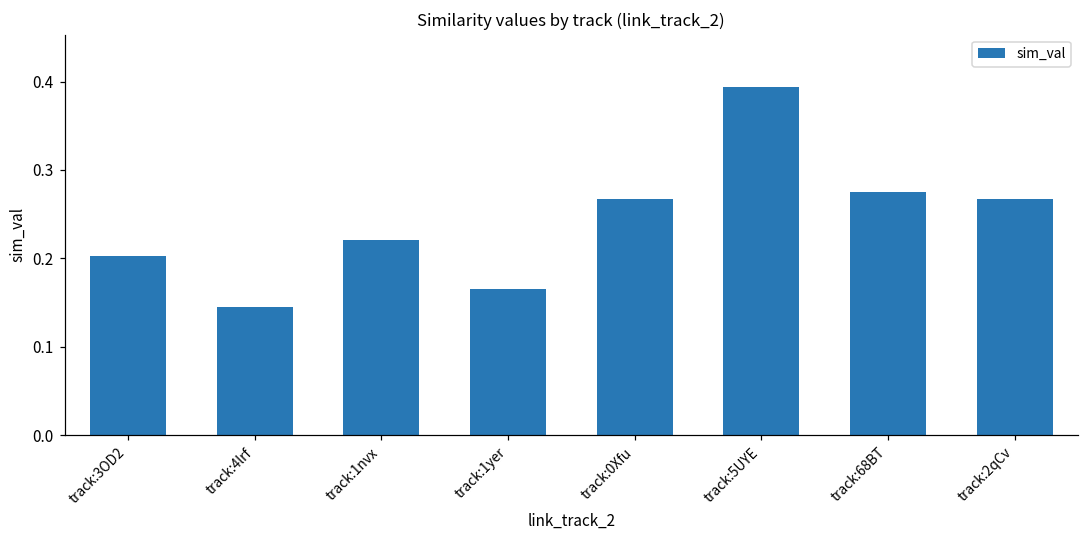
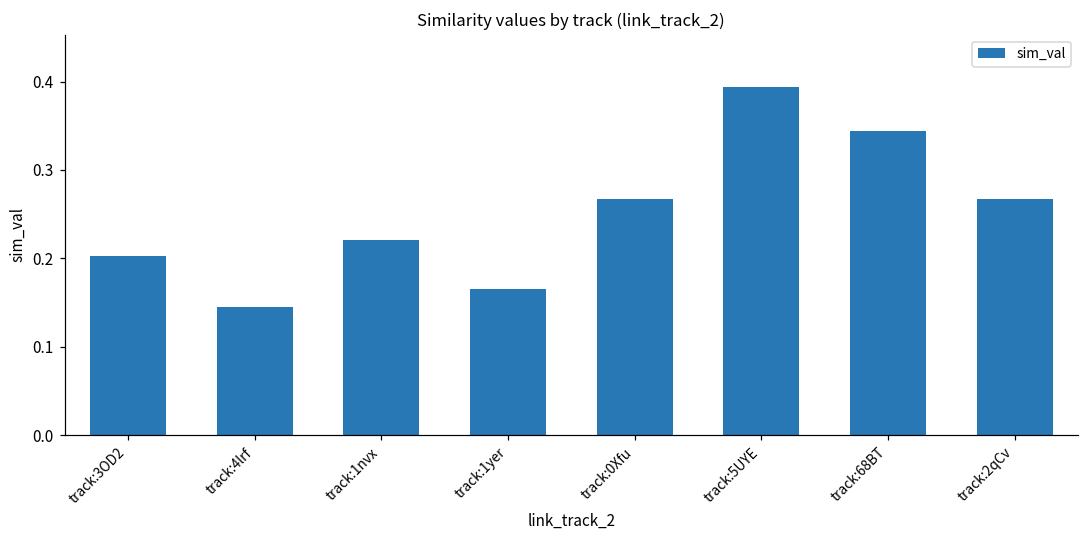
  {
    "track:3OD2": 0.20,
    "track:4lrf": 0.15,
    "track:1nvx": 0.22,
    "track:1yer": 0.17,
    "track:0Xfu": 0.27,
    "track:5UYE": 0.39,
-   "track:68BT": 0.28,
+   "track:68BT": 0.34,
    "track:2qCv": 0.27
  }
